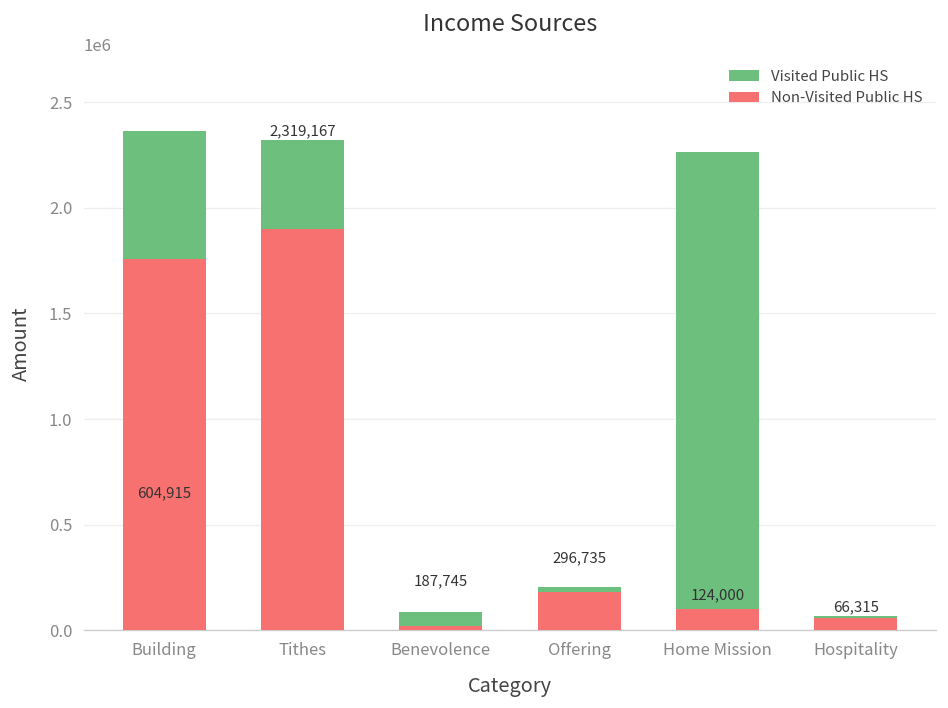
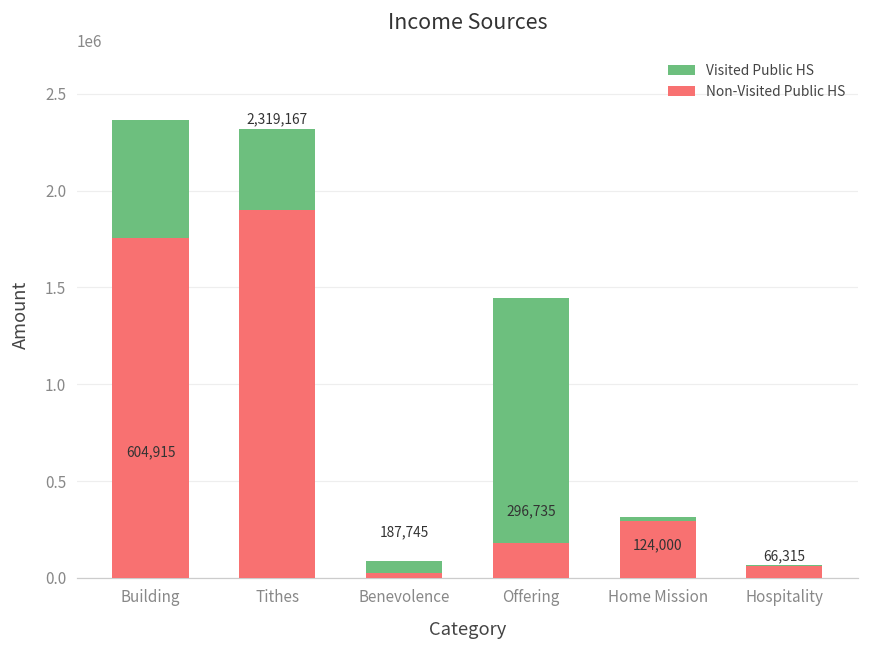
  {
    "Non-Visited Public HS": {
      "Tithes": 1900000,
      "Benevolence": 20000,
      "Offering": 180000,
-     "Home Mission": 100000,
+     "Home Mission": 290000,
      "Hospitality": 60000
    },
    "Visited Public HS": {
      "Building": 610000,
-     "Offering": 30000,
-     "Home Mission": 2170000
+     "Offering": 1270000,
+     "Home Mission": 20000
    }
  }
